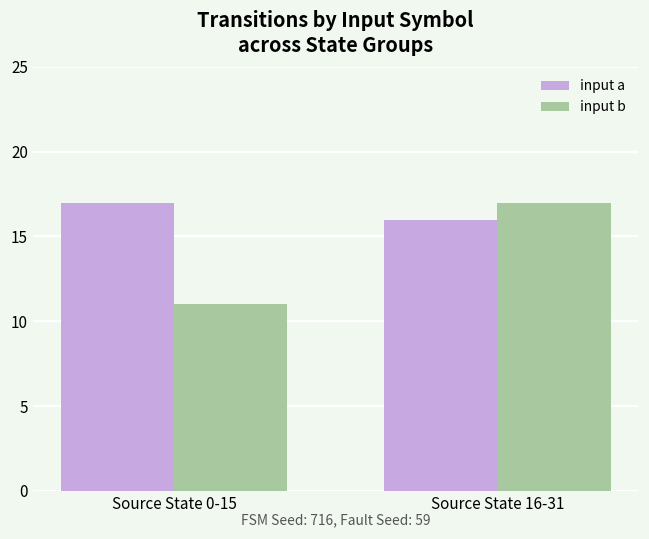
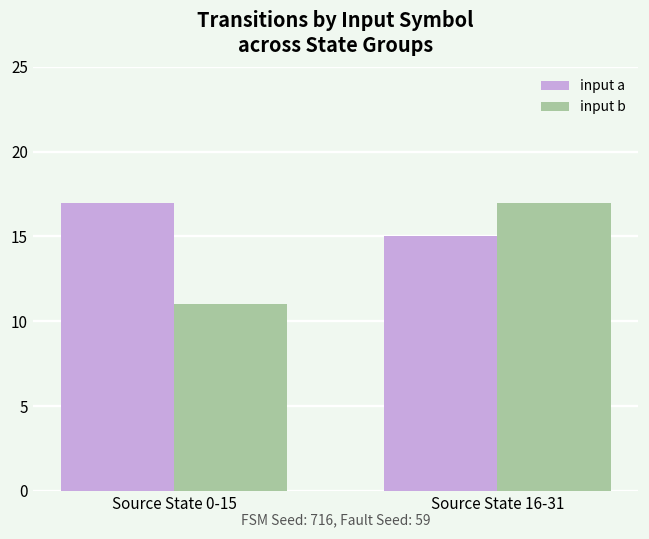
  {
    "input a": {
      "Source State 0-15": 17,
-     "Source State 16-31": 16
+     "Source State 16-31": 15
    },
    "input b": {
      "Source State 0-15": 11,
      "Source State 16-31": 17
    }
  }
